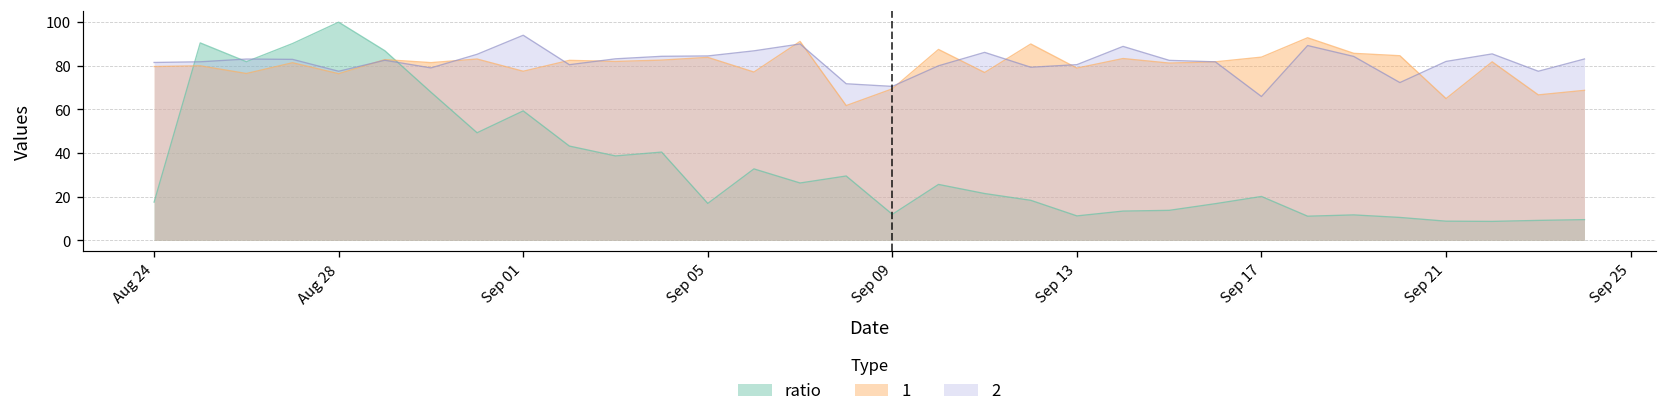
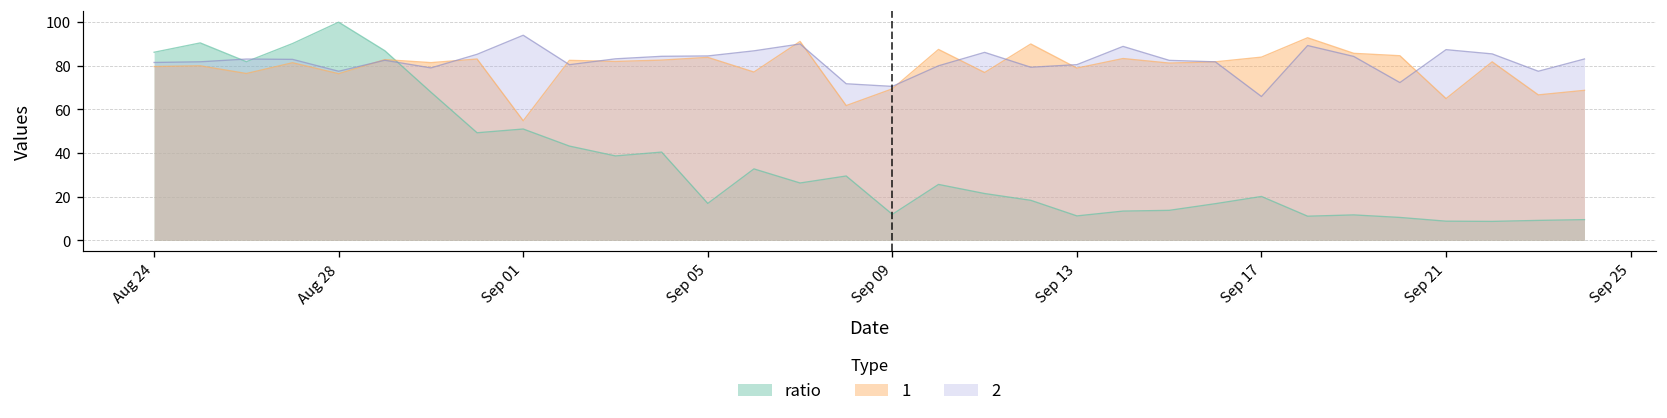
  {
    "ratio": {
-     "Aug 24": 18,
+     "Aug 24": 86,
      "Aug 28": 100,
-     "Sep 01": 59,
+     "Sep 01": 51,
      "Sep 05": 17,
      "Sep 09": 12,
      "Sep 13": 11,
      "Sep 17": 20,
      "Sep 21": 9
    },
    "1": {
      "Aug 24": 80,
-     "Sep 01": 78,
+     "Sep 01": 55,
      "Sep 13": 79,
      "Sep 17": 84,
      "Sep 21": 65
    },
    "2": {
      "Aug 24": 82,
      "Sep 01": 94,
      "Sep 13": 81,
      "Sep 17": 66,
-     "Sep 21": 82
+     "Sep 21": 87
    }
  }
